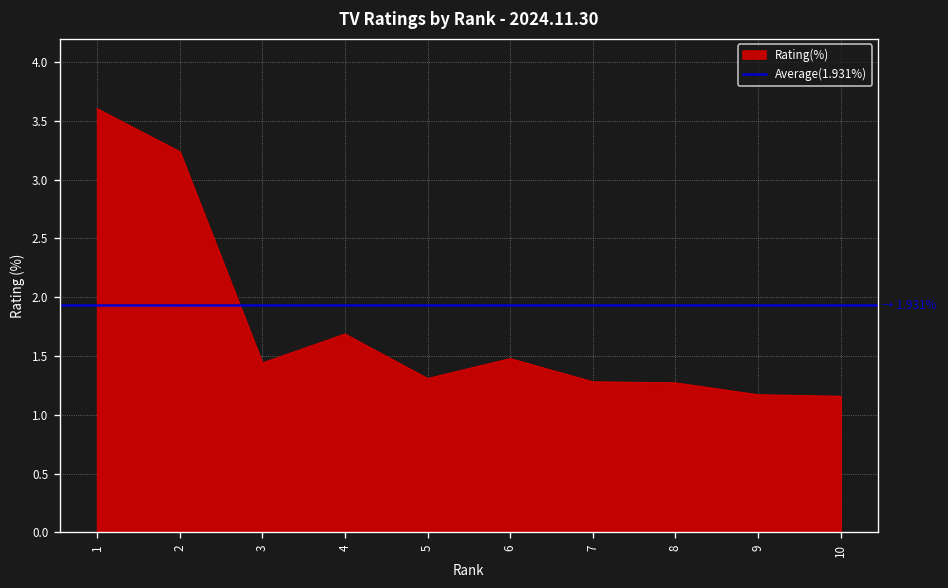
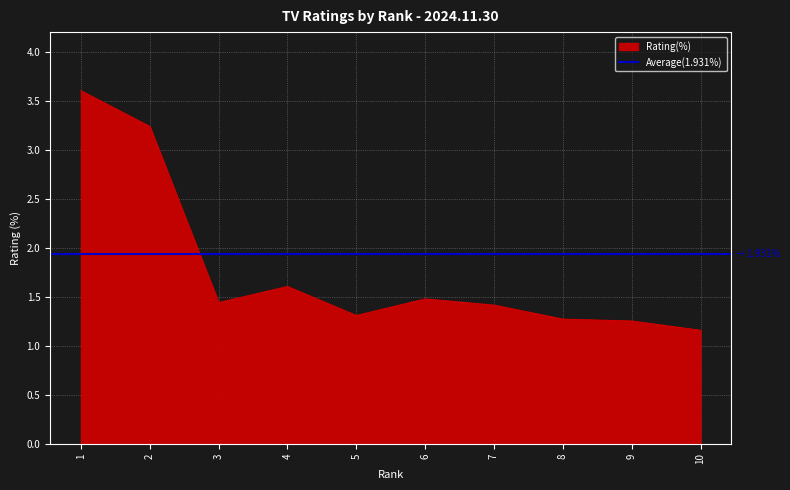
  {
    "1": 3.6,
    "2": 3.2,
    "3": 1.4,
-   "4": 1.7,
+   "4": 1.6,
    "5": 1.3,
    "6": 1.5,
-   "7": 1.3,
+   "7": 1.4,
    "8": 1.3,
-   "9": 1.2,
+   "9": 1.3,
    "10": 1.2
  }
